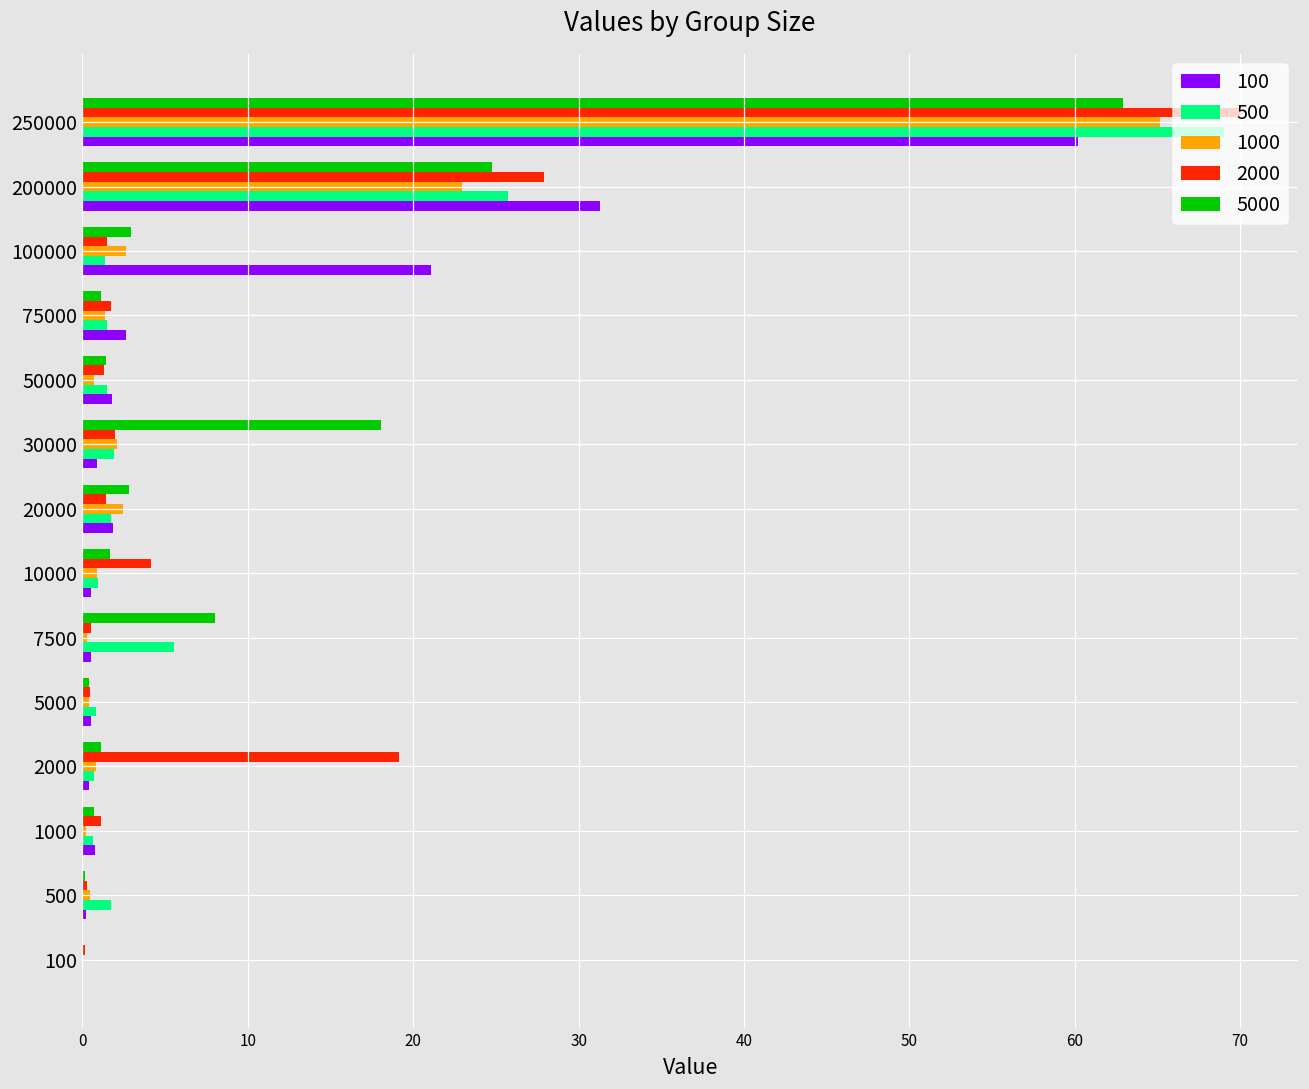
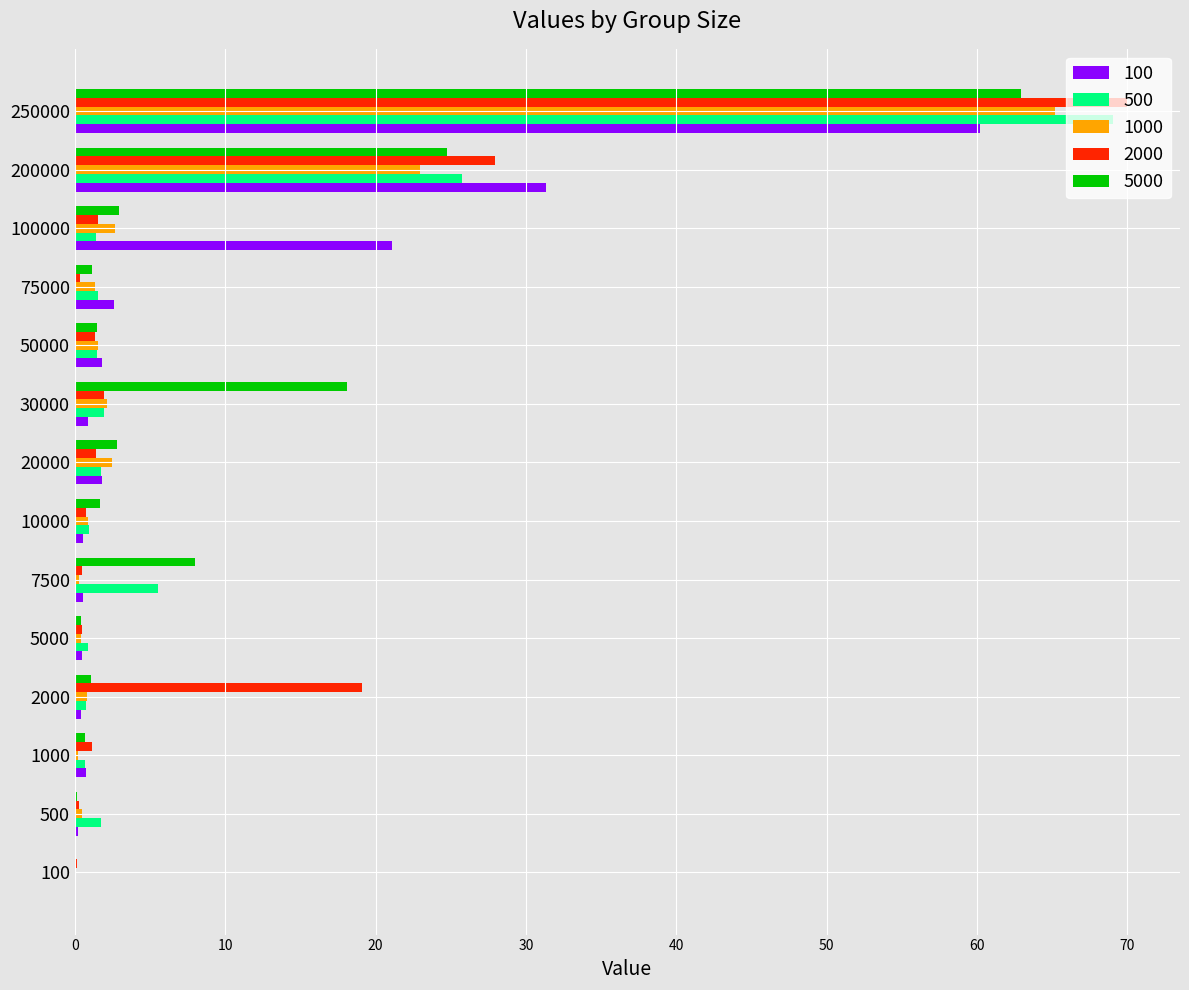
  {
    "100": {
      "250000": 60.2,
      "200000": 31.3,
      "100000": 21.1,
      "75000": 2.6,
      "50000": 1.8,
      "30000": 0.9,
      "20000": 1.8,
      "10000": 0.5,
      "7500": 0.5,
      "5000": 0.5,
      "2000": 0.4,
      "1000": 0.8,
      "500": 0.2
    },
    "500": {
      "200000": 25.7,
      "100000": 1.4,
      "75000": 1.5,
      "50000": 1.5,
      "30000": 1.9,
      "20000": 1.7,
      "10000": 1.0,
      "7500": 5.5,
      "5000": 0.9,
      "2000": 0.7,
      "1000": 0.7,
      "500": 1.7
    },
    "1000": {
      "250000": 65.2,
      "200000": 22.9,
      "100000": 2.7,
      "75000": 1.3,
-     "50000": 0.7,
+     "50000": 1.5,
      "30000": 2.1,
      "20000": 2.5,
      "10000": 0.9,
      "7500": 0.3,
      "5000": 0.4,
      "2000": 0.8,
      "1000": 0.2,
      "500": 0.4
    },
    "2000": {
      "200000": 27.9,
      "100000": 1.5,
-     "75000": 1.7,
+     "75000": 0.3,
      "50000": 1.3,
      "30000": 2.0,
      "20000": 1.4,
-     "10000": 4.2,
+     "10000": 0.7,
      "7500": 0.5,
      "5000": 0.5,
      "2000": 19.1,
      "1000": 1.1,
      "500": 0.3
    },
    "5000": {
      "250000": 62.9,
      "200000": 24.8,
      "100000": 2.9,
      "75000": 1.2,
      "50000": 1.4,
      "30000": 18.1,
      "20000": 2.8,
      "10000": 1.6,
      "7500": 8.0,
      "5000": 0.4,
      "2000": 1.1,
      "1000": 0.7,
      "500": 0.2
    }
  }
